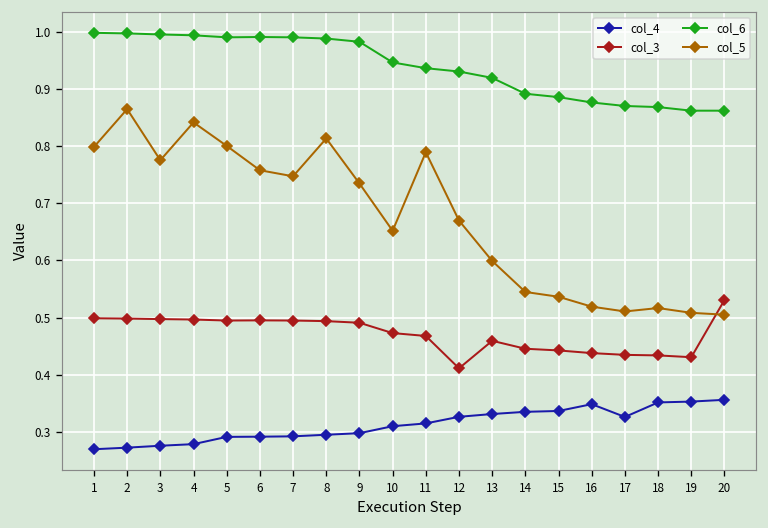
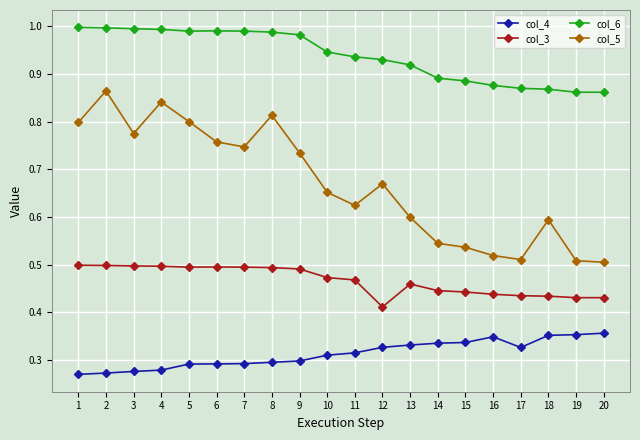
  {
    "col_4": {
      "1": 0.27,
      "2": 0.27,
      "3": 0.28,
      "4": 0.28,
      "5": 0.29,
      "6": 0.29,
      "7": 0.29,
      "8": 0.30,
      "9": 0.30,
      "10": 0.31,
      "11": 0.32,
      "12": 0.33,
      "13": 0.33,
      "14": 0.34,
      "15": 0.34,
      "16": 0.35,
      "17": 0.33,
      "18": 0.35,
      "19": 0.35,
      "20": 0.36
    },
    "col_3": {
      "1": 0.50,
      "2": 0.50,
      "3": 0.50,
      "4": 0.50,
      "5": 0.50,
      "6": 0.50,
      "7": 0.50,
      "8": 0.49,
      "9": 0.49,
      "10": 0.47,
      "11": 0.47,
      "12": 0.41,
      "13": 0.46,
      "14": 0.45,
      "15": 0.44,
      "16": 0.44,
      "17": 0.44,
      "18": 0.43,
      "19": 0.43,
-     "20": 0.53
+     "20": 0.43
    },
    "col_6": {
      "1": 1.00,
      "2": 1.00,
      "3": 1.00,
      "4": 0.99,
      "5": 0.99,
      "6": 0.99,
      "7": 0.99,
      "8": 0.99,
      "9": 0.98,
      "10": 0.95,
      "11": 0.94,
      "12": 0.93,
      "13": 0.92,
      "14": 0.89,
      "15": 0.89,
      "16": 0.88,
      "17": 0.87,
      "18": 0.87,
      "19": 0.86,
      "20": 0.86
    },
    "col_5": {
      "1": 0.80,
      "2": 0.86,
      "3": 0.78,
      "4": 0.84,
      "5": 0.80,
      "6": 0.76,
      "7": 0.75,
      "8": 0.81,
      "9": 0.73,
      "10": 0.65,
-     "11": 0.79,
+     "11": 0.62,
      "12": 0.67,
      "13": 0.60,
      "14": 0.54,
      "15": 0.54,
      "16": 0.52,
      "17": 0.51,
-     "18": 0.52,
+     "18": 0.59,
      "19": 0.51,
      "20": 0.51
    }
  }
